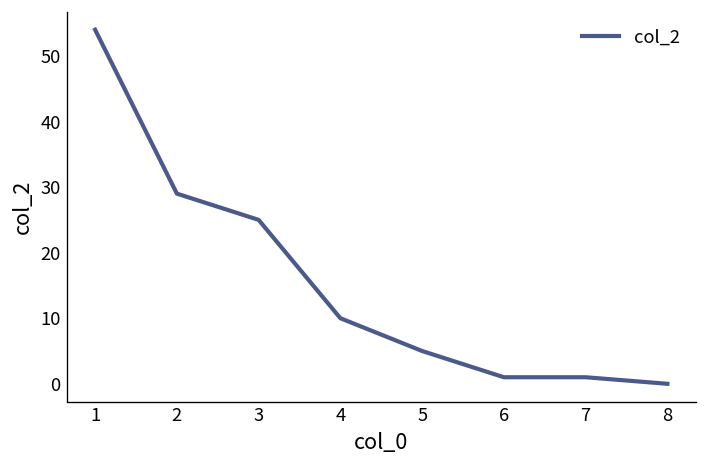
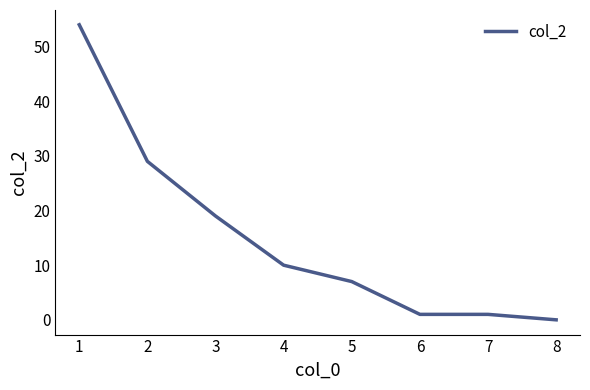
  {
    "1": 54,
    "2": 29,
-   "3": 25,
+   "3": 19,
    "4": 10,
-   "5": 5,
+   "5": 7,
    "6": 1,
    "7": 1,
    "8": 0
  }
